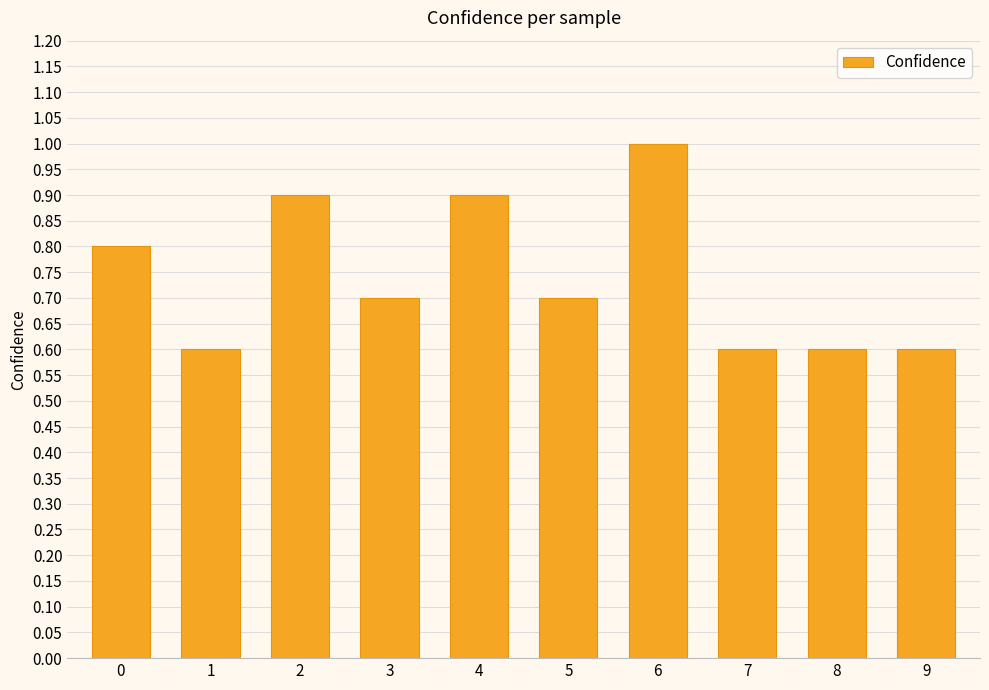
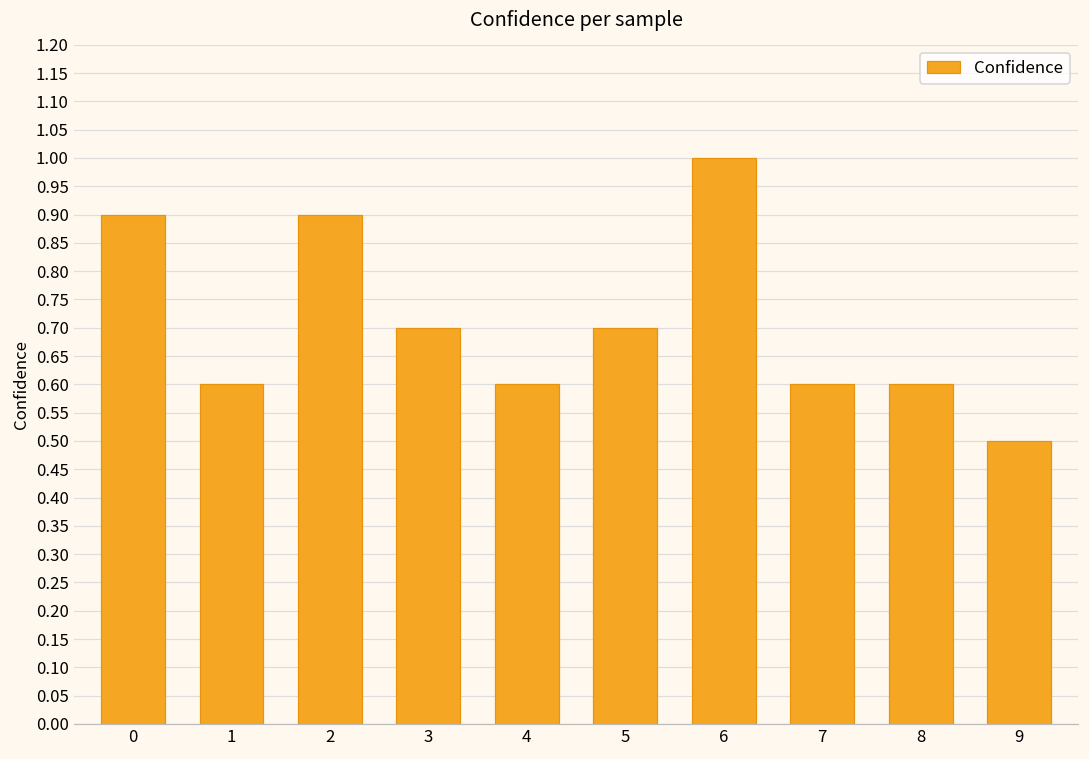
  {
-   "0": 0.8,
+   "0": 0.9,
    "1": 0.6,
    "2": 0.9,
    "3": 0.7,
-   "4": 0.9,
+   "4": 0.6,
    "5": 0.7,
    "6": 1.0,
    "7": 0.6,
    "8": 0.6,
-   "9": 0.6
+   "9": 0.5
  }
